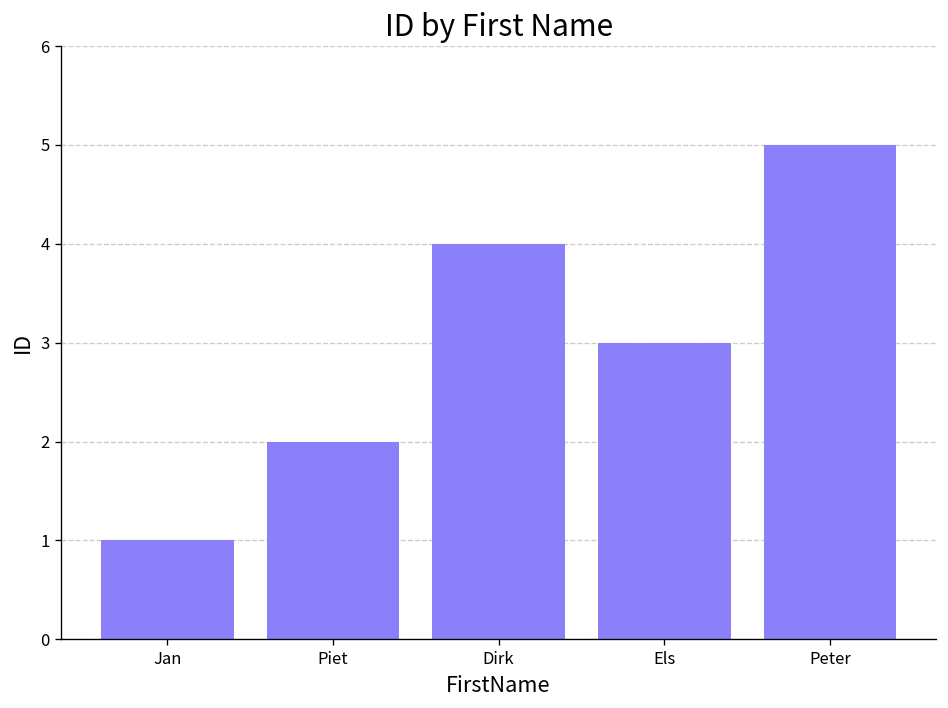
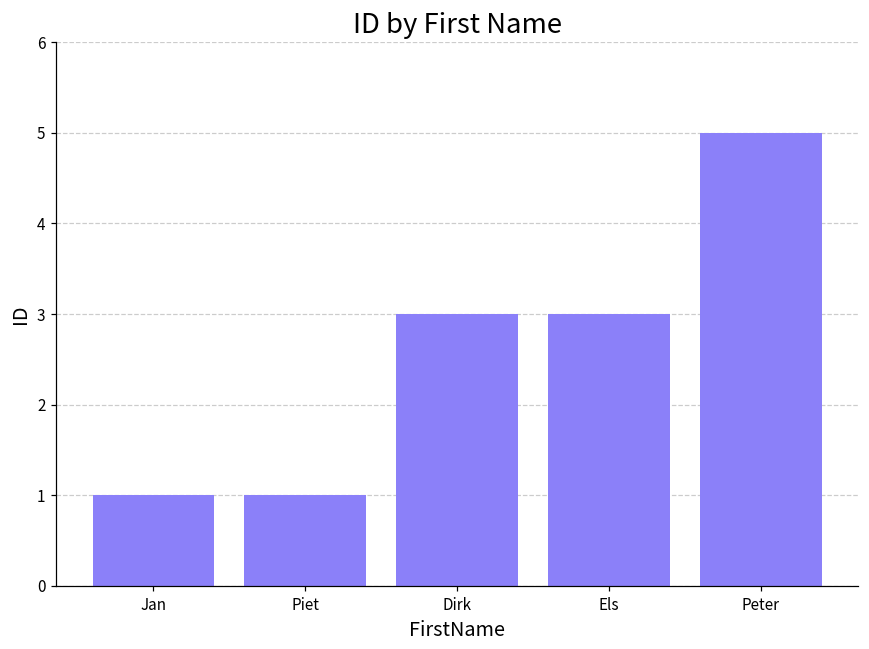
  {
    "Jan": 1,
-   "Piet": 2,
-   "Dirk": 4,
+   "Piet": 1,
+   "Dirk": 3,
    "Els": 3,
    "Peter": 5
  }
